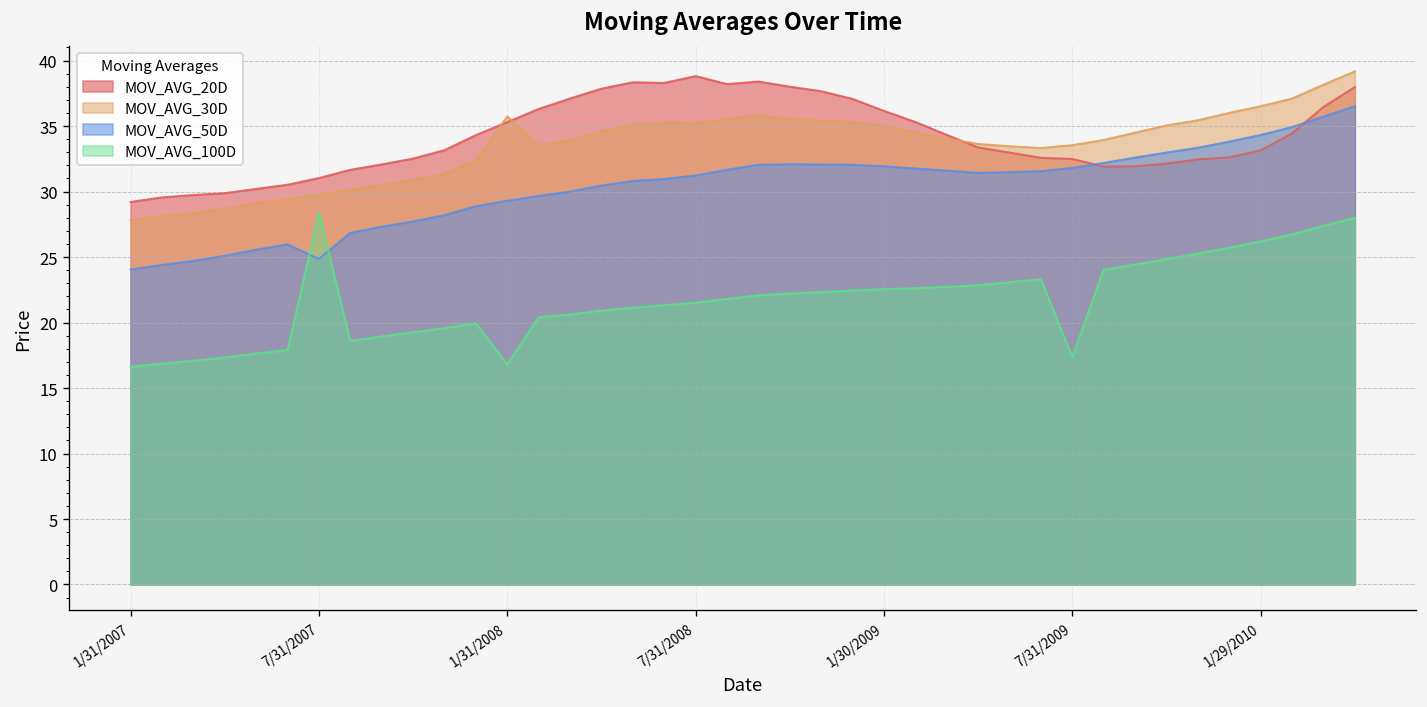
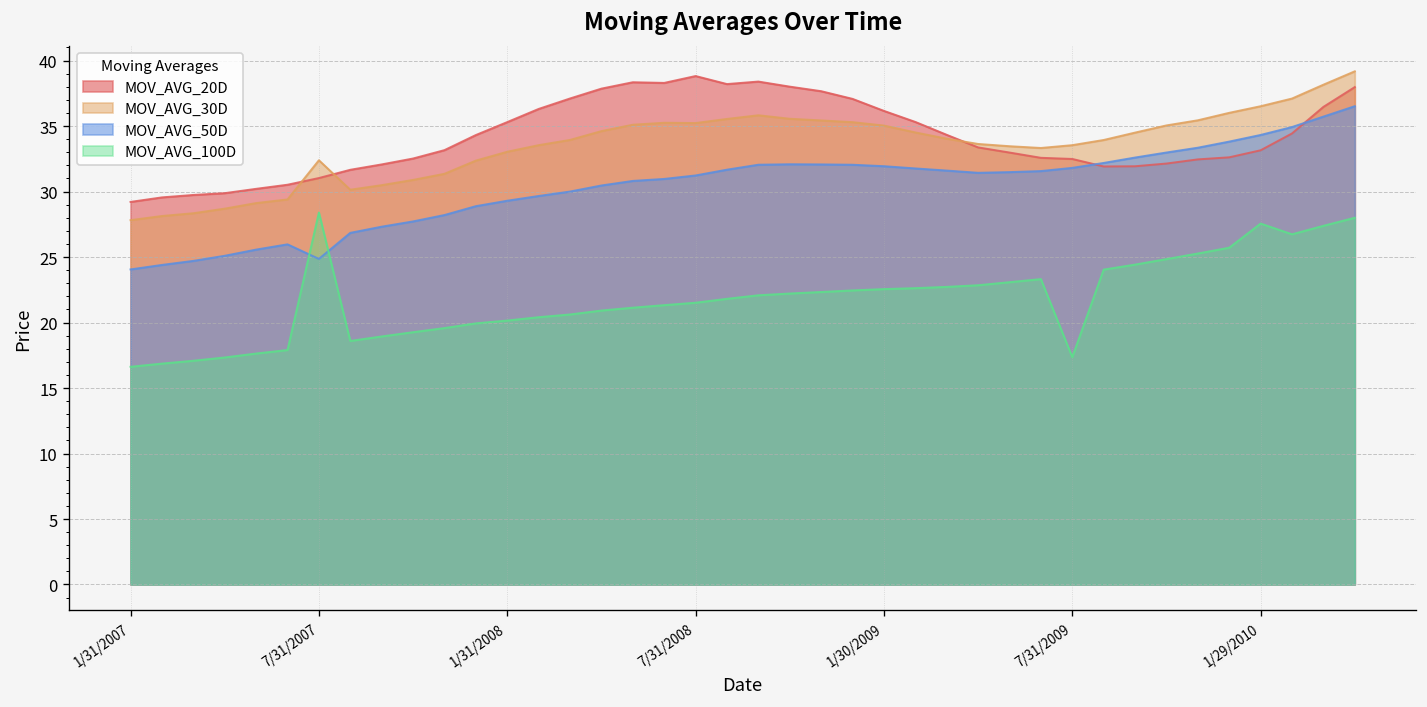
  {
    "MOV_AVG_20D": {
      "1/31/2007": 29.2,
      "7/31/2007": 31.0,
      "1/31/2008": 35.3,
      "7/31/2008": 38.8,
      "1/30/2009": 36.2,
      "7/31/2009": 32.5,
      "1/29/2010": 33.2
    },
    "MOV_AVG_30D": {
      "1/31/2007": 27.8,
-     "7/31/2007": 29.8,
-     "1/31/2008": 35.7,
+     "7/31/2007": 32.4,
+     "1/31/2008": 33.0,
      "7/31/2008": 35.2,
      "1/30/2009": 35.0,
      "7/31/2009": 33.5,
      "1/29/2010": 36.5
    },
    "MOV_AVG_50D": {
      "1/31/2007": 24.1,
      "7/31/2007": 24.9,
      "1/31/2008": 29.3,
      "7/31/2008": 31.2,
      "1/30/2009": 31.9,
      "7/31/2009": 31.8,
      "1/29/2010": 34.3
    },
    "MOV_AVG_100D": {
      "1/31/2007": 16.6,
      "7/31/2007": 28.4,
-     "1/31/2008": 16.8,
+     "1/31/2008": 20.2,
      "7/31/2008": 21.5,
      "1/30/2009": 22.6,
      "7/31/2009": 17.4,
-     "1/29/2010": 26.2
+     "1/29/2010": 27.6
    }
  }
